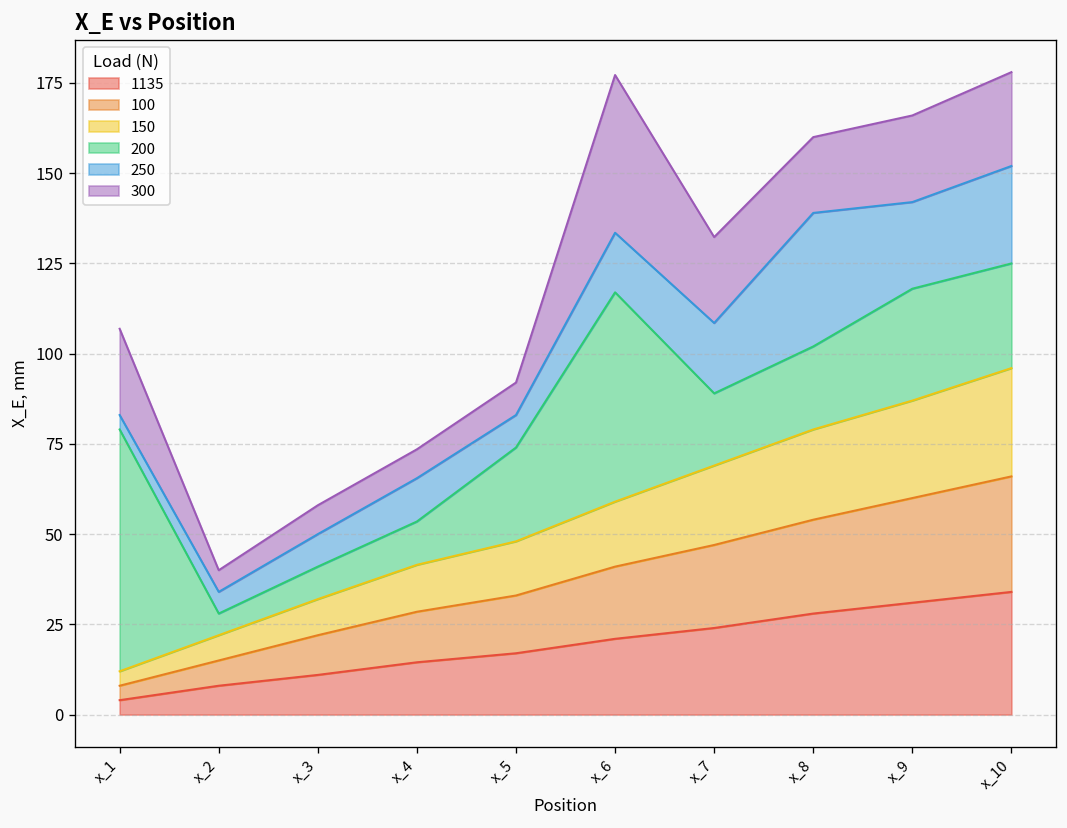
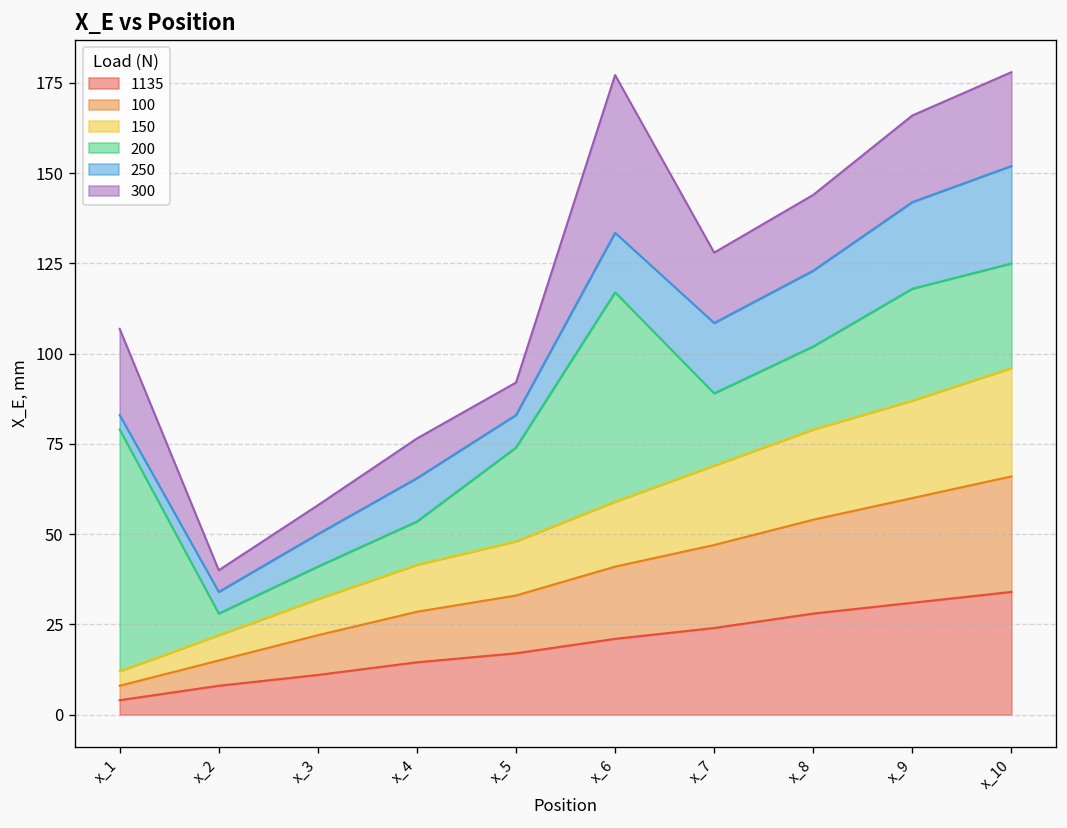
  {
    "200": {
      "x_1": 67,
      "x_2": 6,
      "x_3": 9,
      "x_4": 12,
      "x_5": 26,
      "x_6": 58,
      "x_7": 20,
      "x_8": 23,
      "x_9": 31,
      "x_10": 29
    },
    "250": {
      "x_1": 4,
      "x_2": 6,
      "x_3": 9,
      "x_4": 12,
      "x_5": 9,
      "x_6": 17,
      "x_7": 20,
-     "x_8": 37,
+     "x_8": 21,
      "x_9": 24,
      "x_10": 27
    },
    "300": {
      "x_1": 24,
      "x_2": 6,
      "x_3": 8,
-     "x_4": 8,
+     "x_4": 11,
      "x_5": 9,
      "x_6": 44,
-     "x_7": 24,
+     "x_7": 20,
      "x_8": 21,
      "x_9": 24,
      "x_10": 26
    }
  }
